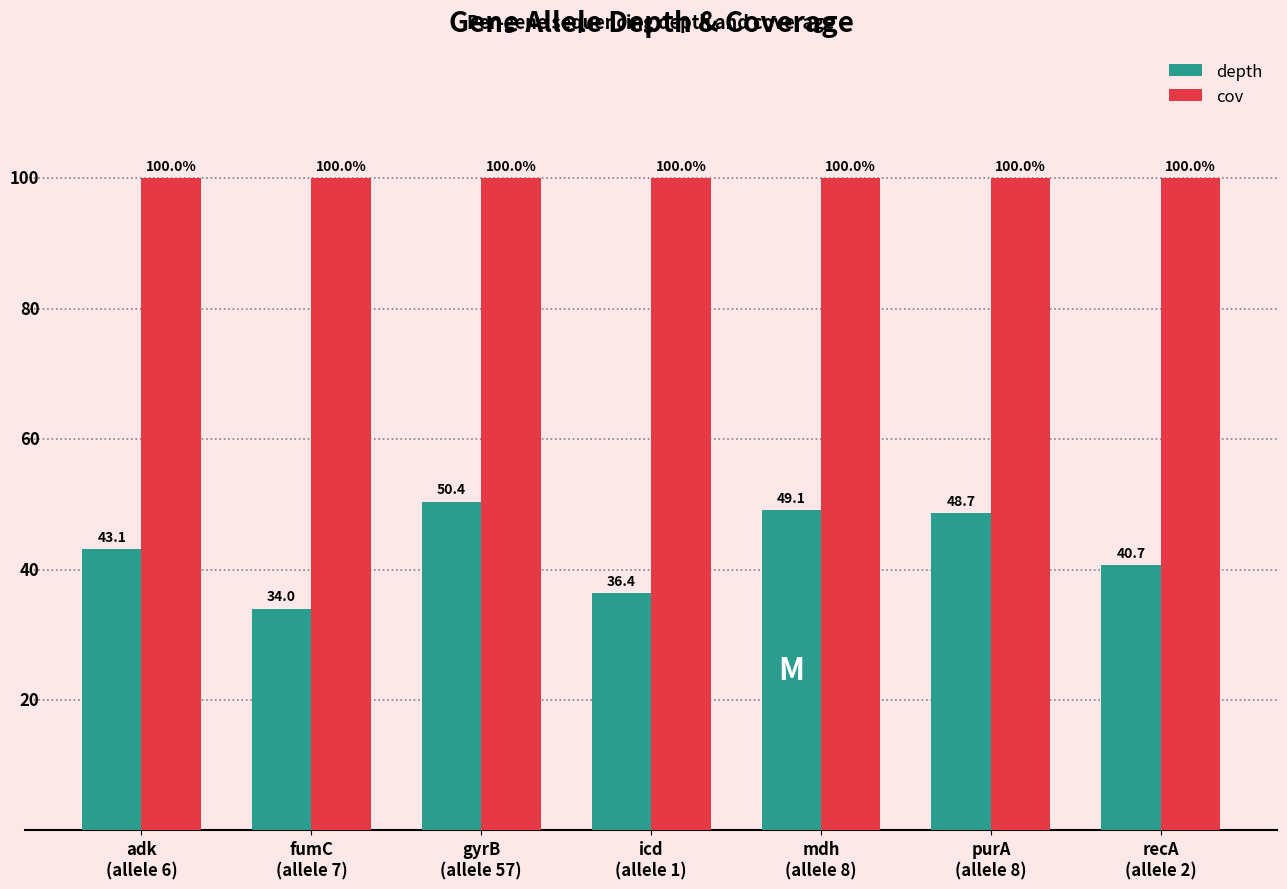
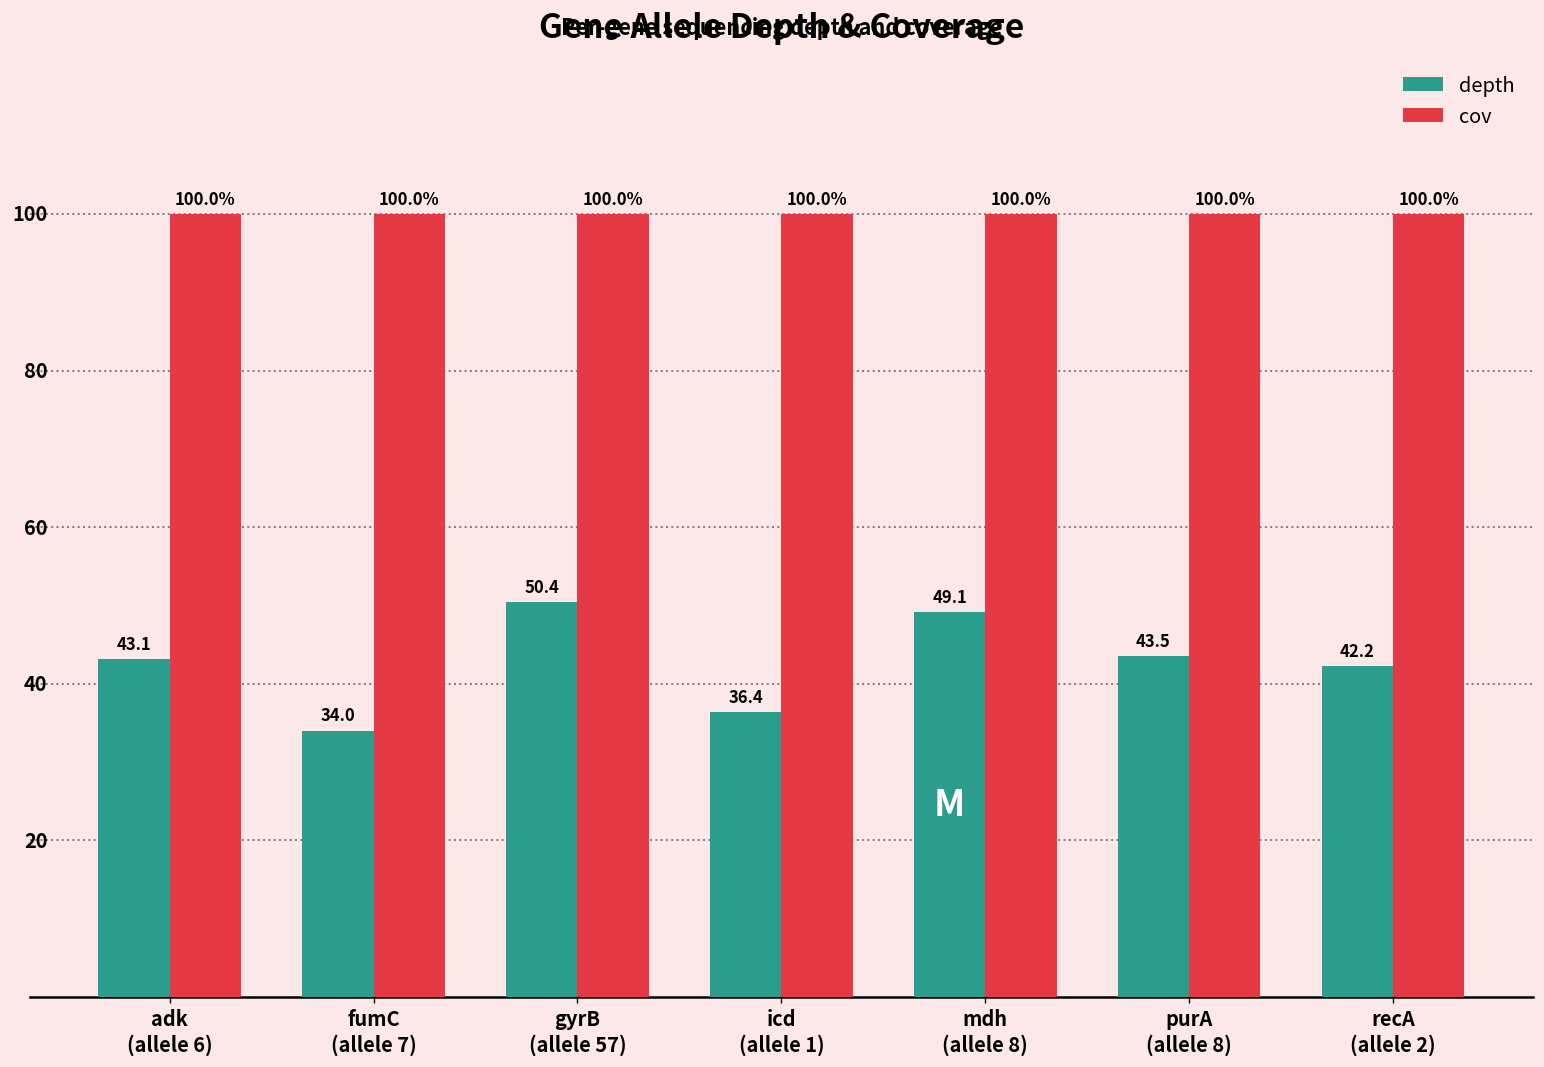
  {
    "depth": {
      "adk (allele 6)": "43.1",
      "fumC (allele 7)": "34.0",
      "gyrB (allele 57)": "50.4",
      "icd (allele 1)": "36.4",
      "mdh (allele 8)": "49.1",
-     "purA (allele 8)": "48.7",
-     "recA (allele 2)": "40.7"
+     "purA (allele 8)": "43.5",
+     "recA (allele 2)": "42.2"
    },
    "cov": {
      "adk (allele 6)": "100.0%",
      "fumC (allele 7)": "100.0%",
      "gyrB (allele 57)": "100.0%",
      "icd (allele 1)": "100.0%",
      "mdh (allele 8)": "100.0%",
      "purA (allele 8)": "100.0%",
      "recA (allele 2)": "100.0%"
    }
  }
